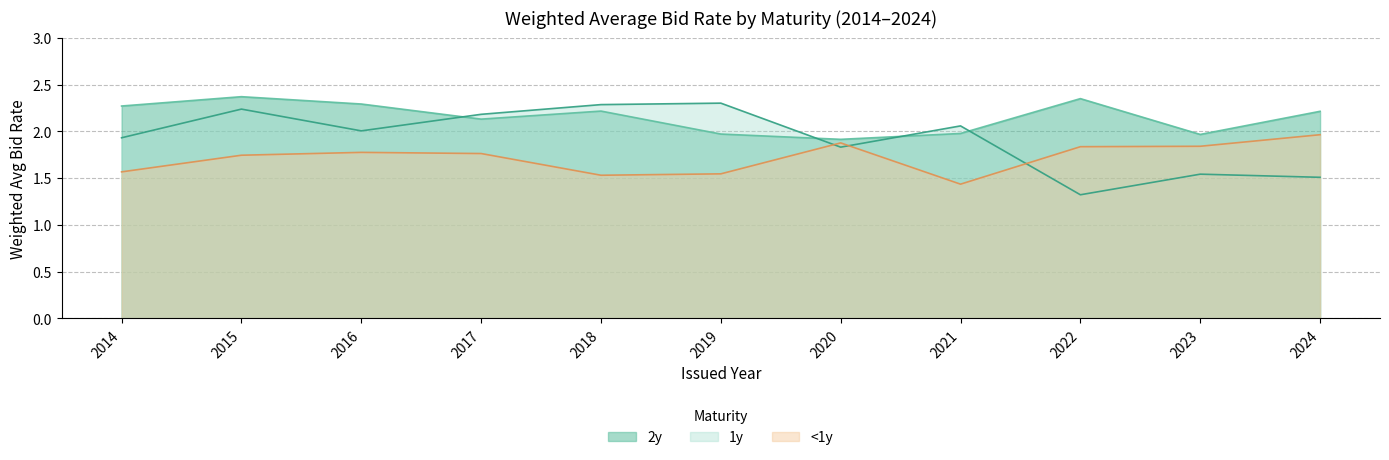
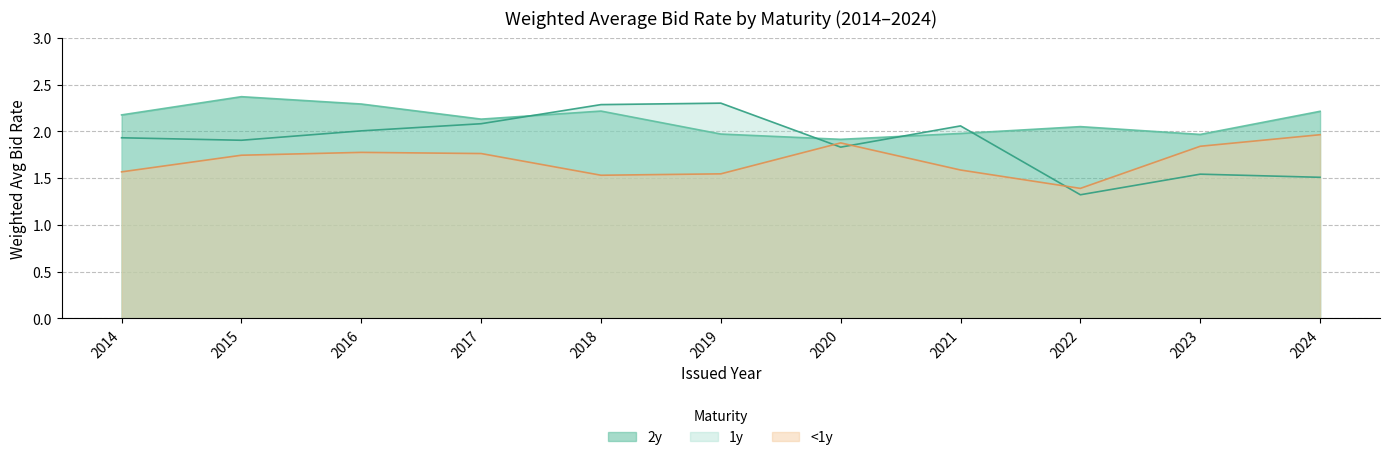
  {
    "2y": {
-     "2014": 2.3,
+     "2014": 2.2,
      "2015": 2.4,
      "2016": 2.3,
      "2017": 2.1,
      "2018": 2.2,
      "2019": 2.0,
      "2020": 1.9,
      "2021": 2.0,
-     "2022": 2.3,
+     "2022": 2.1,
      "2023": 2.0,
      "2024": 2.2
    },
    "1y": {
      "2014": 1.9,
-     "2015": 2.2,
+     "2015": 1.9,
      "2016": 2.0,
-     "2017": 2.2,
+     "2017": 2.1,
      "2018": 2.3,
      "2019": 2.3,
      "2020": 1.8,
      "2021": 2.1,
      "2022": 1.3,
      "2023": 1.5,
      "2024": 1.5
    },
    "<1y": {
      "2014": 1.6,
      "2015": 1.7,
      "2016": 1.8,
      "2017": 1.8,
      "2018": 1.5,
      "2019": 1.5,
      "2020": 1.9,
-     "2021": 1.4,
-     "2022": 1.8,
+     "2021": 1.6,
+     "2022": 1.4,
      "2023": 1.8,
      "2024": 2.0
    }
  }
